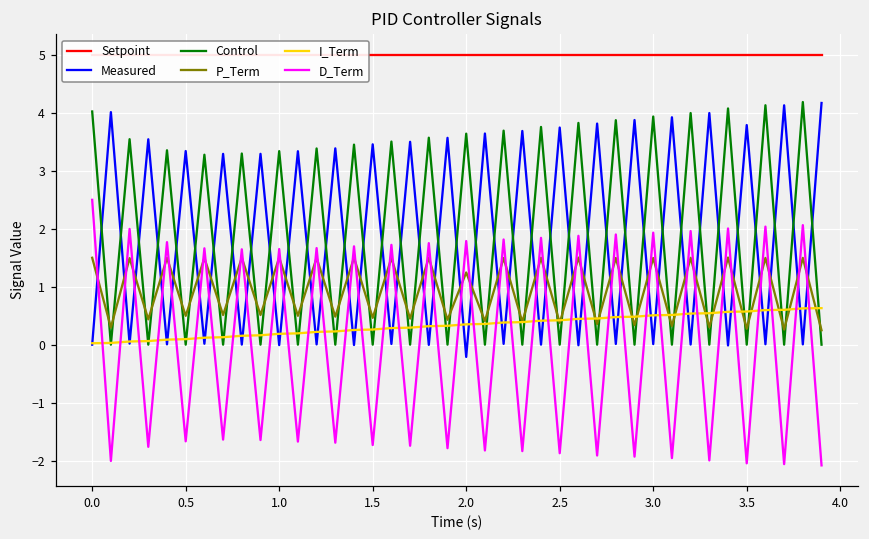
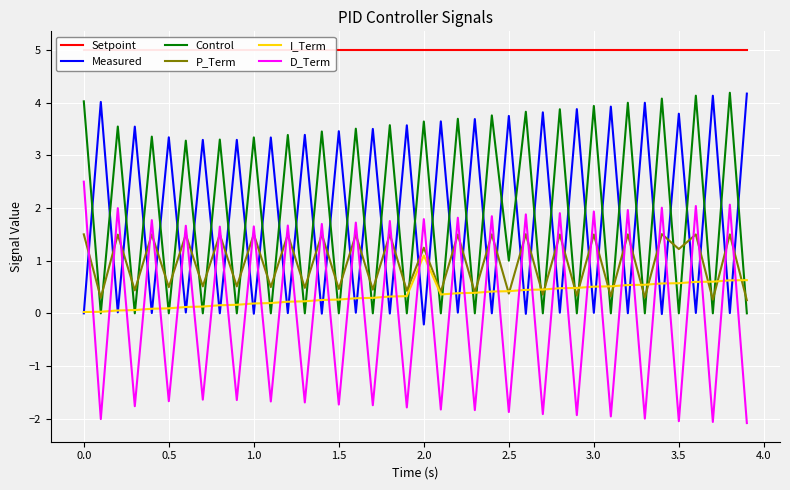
  {
    "Setpoint": {
      "1.5": 5.0,
      "2.0": 5.0,
      "2.5": 5.0,
      "3.0": 5.0,
      "3.5": 5.0
    },
    "Measured": {
      "0.5": 3.3,
      "1.0": 0.0,
      "1.5": 3.5,
      "2.0": -0.2,
      "2.5": 3.7,
      "3.0": 0.0,
      "3.5": 3.8
    },
    "Control": {
      "0.0": 4,
      "0.5": 0,
      "1.0": 3.3,
      "1.5": 0,
      "2.0": 3.6,
-     "2.5": 0,
+     "2.5": 1,
      "3.0": 3.9,
      "3.5": 0
    },
    "P_Term": {
      "0.0": 1.5,
      "0.5": 0.5,
      "1.0": 1.5,
      "1.5": 0.5,
      "2.0": 1.2,
      "3.0": 1.5,
-     "3.5": 0.3
+     "3.5": 1.2
    },
    "I_Term": {
      "0.5": 0.1,
      "1.0": 0.2,
      "1.5": 0.3,
-     "2.0": 0.4,
+     "2.0": 1.1,
      "3.0": 0.5,
      "3.5": 0.6
    },
    "D_Term": {
      "0.0": 2.5,
      "0.5": -1.7,
      "1.0": 1.7,
      "1.5": -1.7,
      "2.0": 1.8,
      "2.5": -1.9,
      "3.0": 1.9,
      "3.5": -2.0
    }
  }
